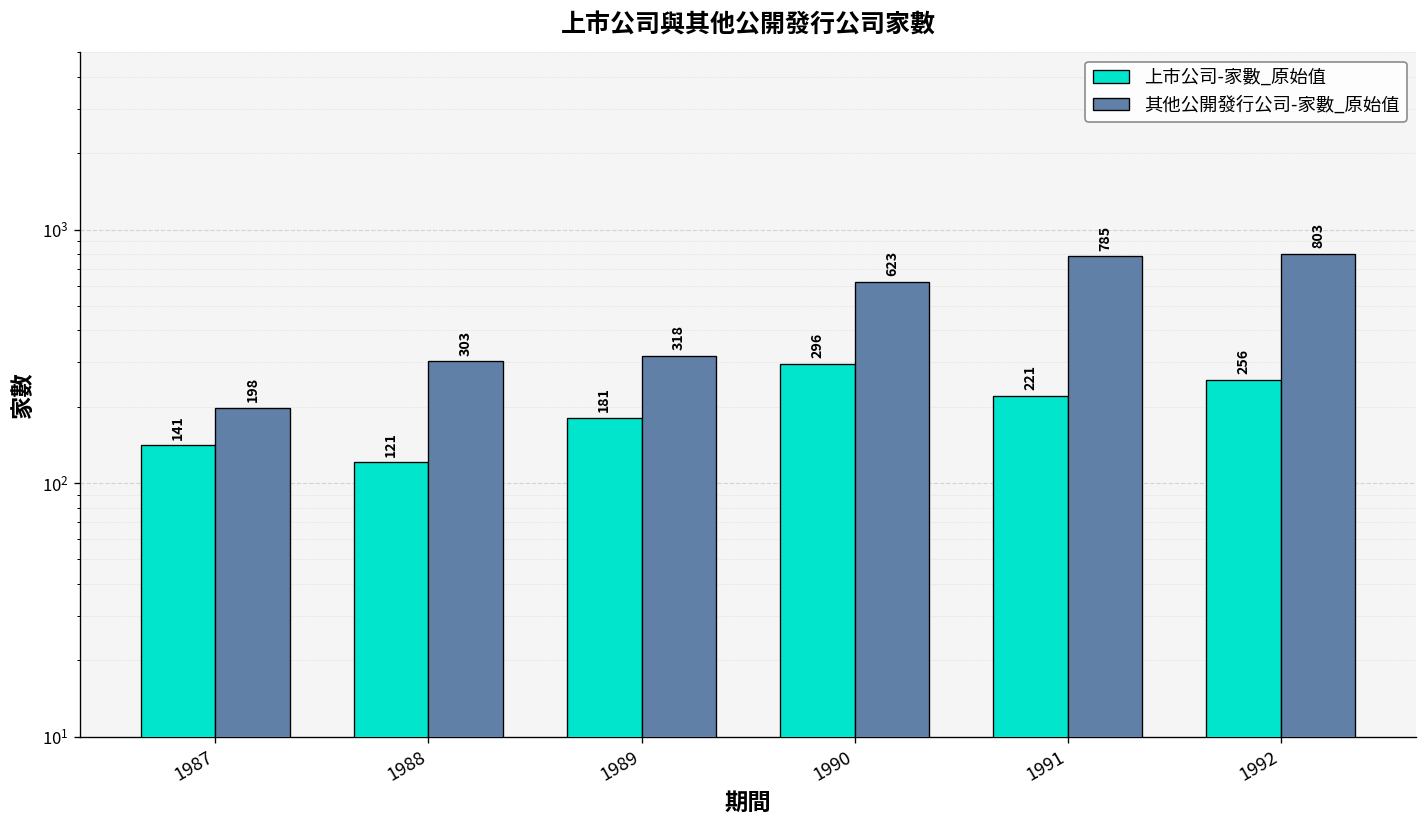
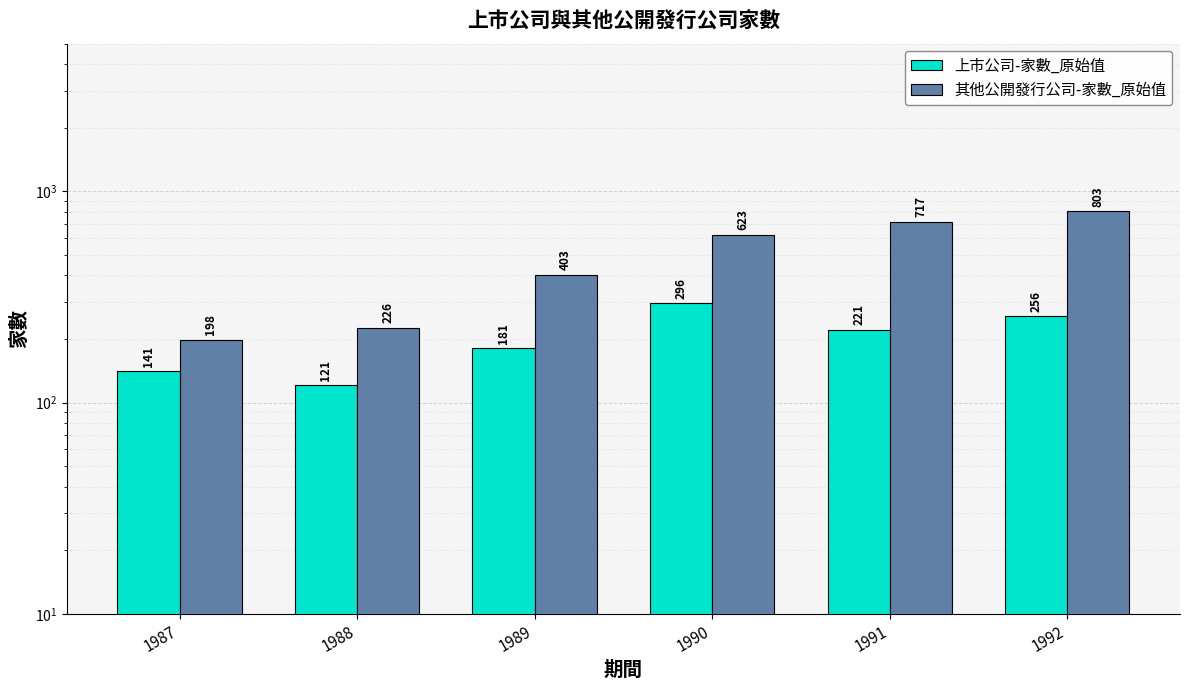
  {
    "上市公司-家數_原始值": {
      "1987": 141,
      "1988": 121,
      "1989": 181,
      "1990": 296,
      "1991": 221,
      "1992": 256
    },
    "其他公開發行公司-家數_原始值": {
      "1987": 198,
-     "1988": 303,
-     "1989": 318,
+     "1988": 226,
+     "1989": 403,
      "1990": 623,
-     "1991": 785,
+     "1991": 717,
      "1992": 803
    }
  }
